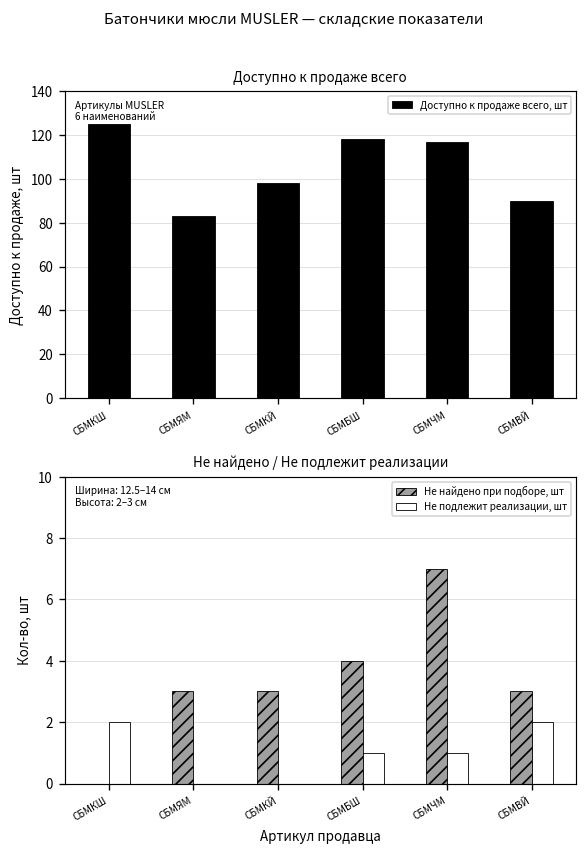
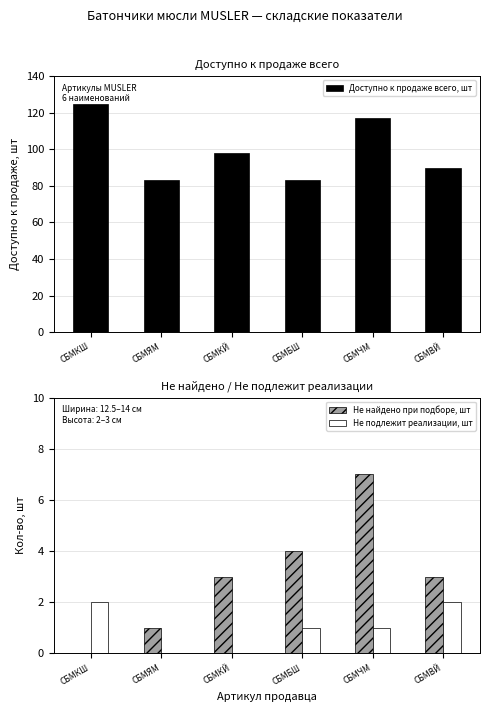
  {
    "Доступно к продаже всего": {
      "СБМЯМ": 83,
      "СБМКЙ": 98,
-     "СБМБШ": 118,
+     "СБМБШ": 83,
      "СБМЧМ": 117,
      "СБМВЙ": 90
    },
    "Не найдено / Не подлежит реализации": {
      "Не найдено при подборе, шт": {
        "СБМКШ": 0,
-       "СБМЯМ": 3,
+       "СБМЯМ": 1,
        "СБМКЙ": 3,
        "СБМБШ": 4,
        "СБМЧМ": 7,
        "СБМВЙ": 3
      },
      "Не подлежит реализации, шт": {
        "СБМКШ": 2,
        "СБМЯМ": 0,
        "СБМКЙ": 0,
        "СБМБШ": 1,
        "СБМЧМ": 1,
        "СБМВЙ": 2
      }
    }
  }
